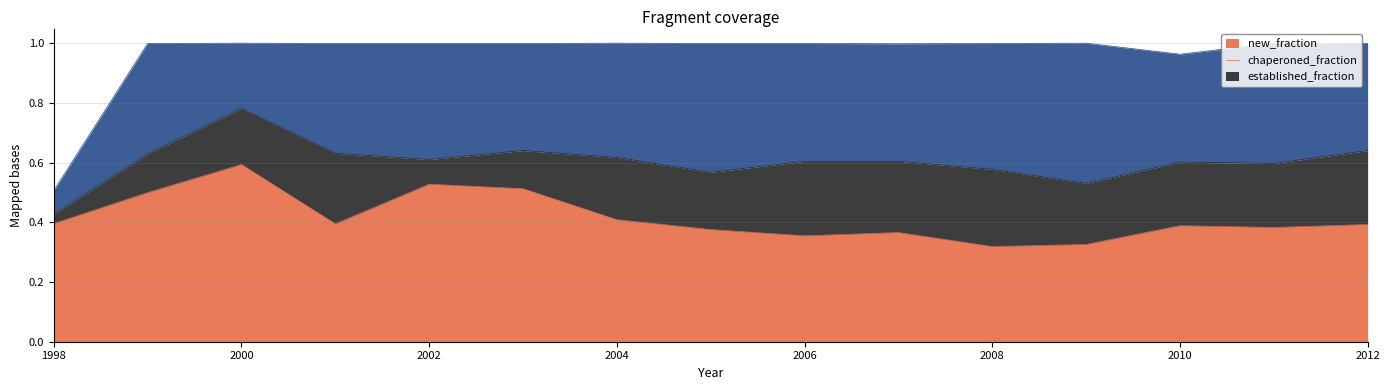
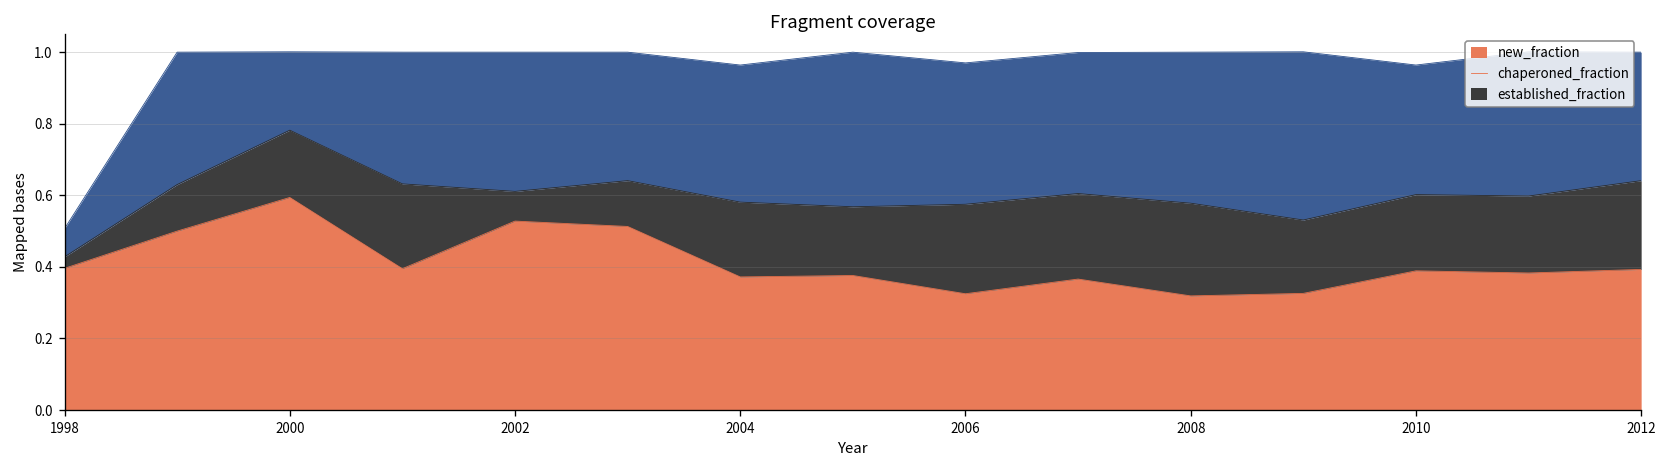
  {
    "new_fraction": {
      "1998": 0.40,
      "2000": 0.59,
      "2002": 0.53,
-     "2004": 0.41,
-     "2006": 0.36,
+     "2004": 0.37,
+     "2006": 0.33,
      "2008": 0.32,
      "2010": 0.39,
      "2012": 0.39
    }
  }
